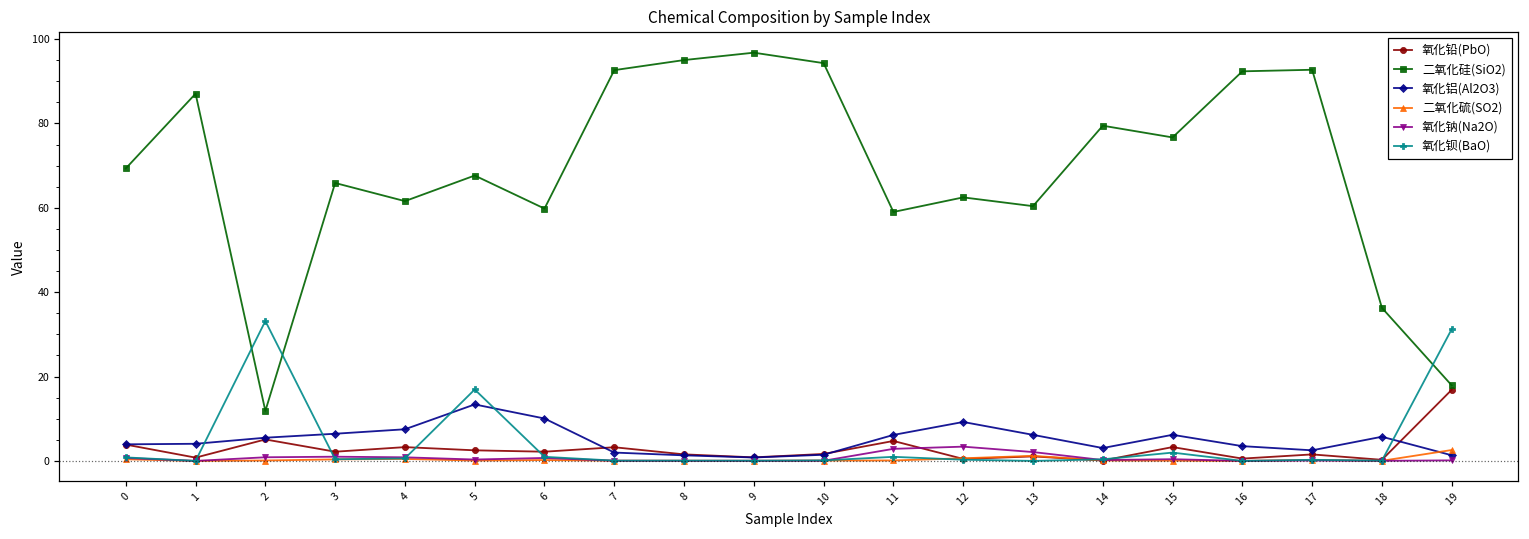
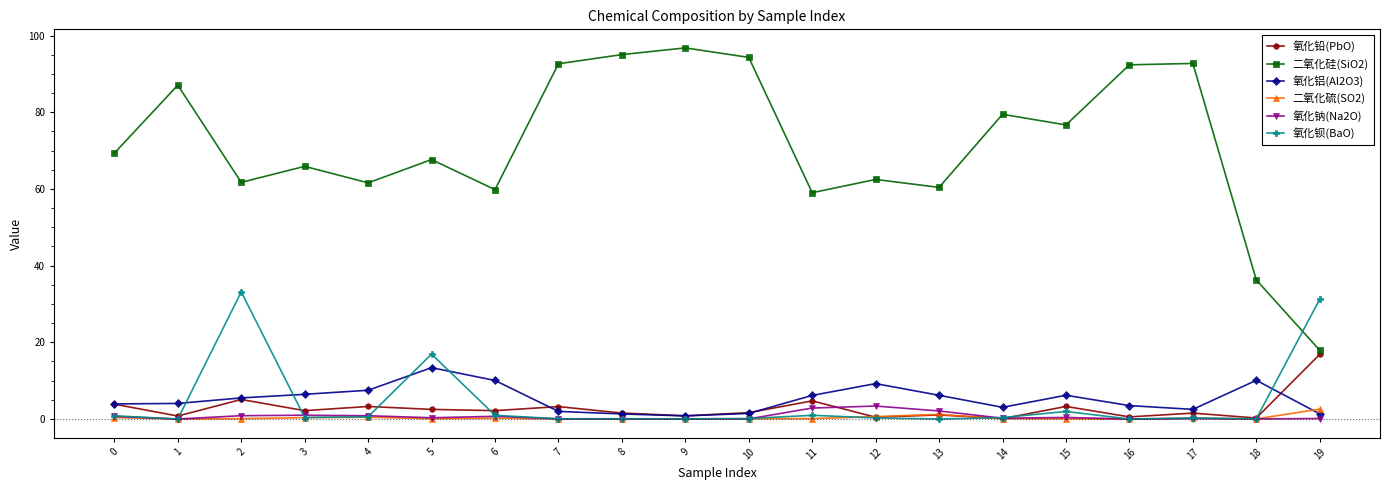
  {
    "氧化铅(PbO)": {
      "1": 1,
      "3": 2,
      "4": 3,
      "5": 3,
      "6": 2,
      "7": 3,
      "11": 5,
      "15": 3,
      "17": 2,
      "19": 17
    },
    "二氧化硅(SiO2)": {
      "0": 69,
      "1": 87,
-     "2": 12,
+     "2": 62,
      "3": 66,
      "4": 62,
      "5": 68,
      "6": 60,
      "7": 93,
      "8": 95,
      "9": 97,
      "10": 94,
      "11": 59,
      "12": 62,
      "13": 60,
      "14": 79,
      "15": 77,
      "16": 92,
      "17": 93,
      "18": 36,
      "19": 18
    },
    "氧化铝(Al2O3)": {
      "1": 4,
      "3": 6,
      "4": 8,
      "5": 13,
      "6": 10,
      "7": 2,
      "11": 6,
      "12": 9,
      "13": 6,
      "14": 3,
      "15": 6,
      "16": 4,
      "17": 3,
-     "18": 6,
+     "18": 10,
      "19": 1
    },
    "二氧化硫(SO2)": {
      "2": 0,
      "11": 0,
      "19": 3
    },
    "氧化钠(Na2O)": {
      "2": 1,
      "11": 3,
      "12": 3,
      "13": 2,
      "19": 0
    },
    "氧化钡(BaO)": {
      "2": 33,
      "5": 17,
      "11": 1,
      "13": 0,
      "15": 2,
      "19": 31
    }
  }
